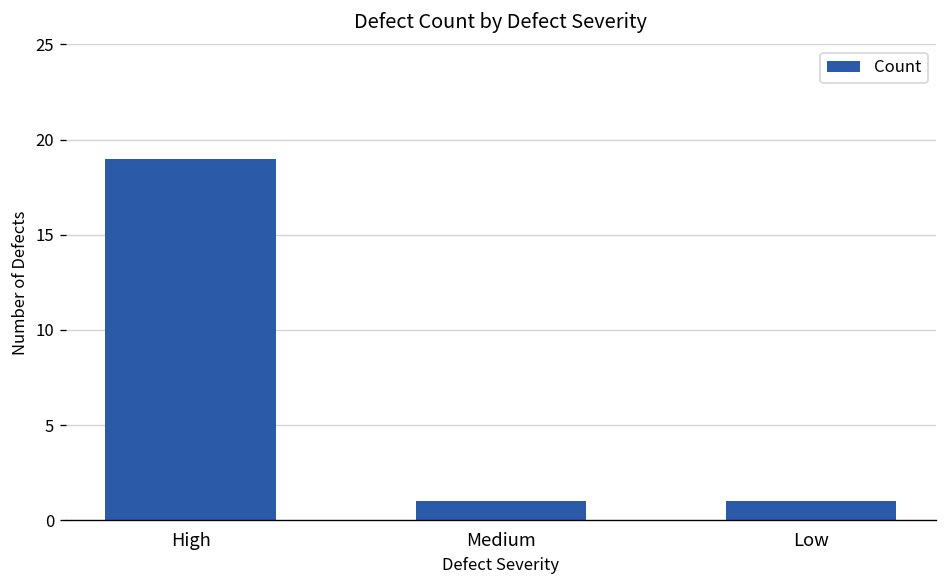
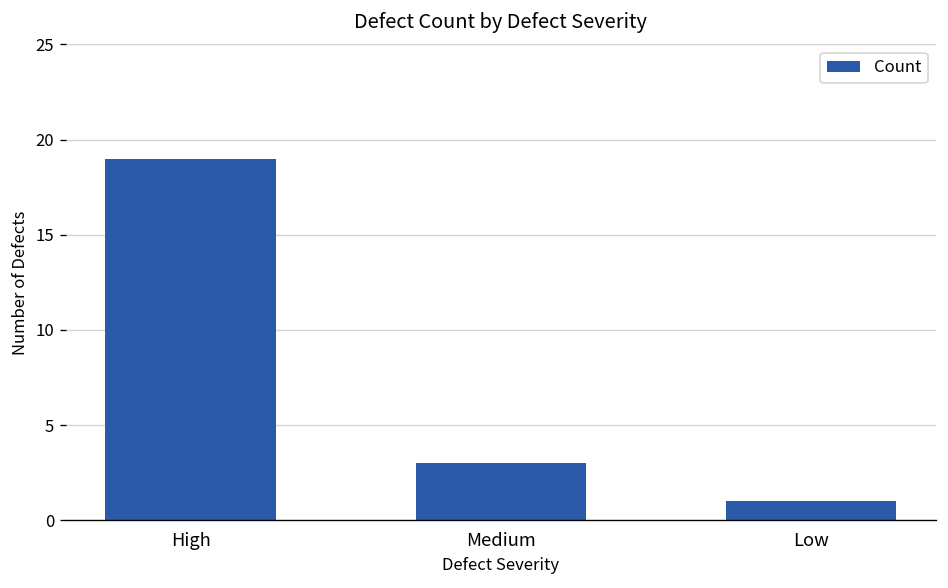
  {
    "High": 19,
-   "Medium": 1,
+   "Medium": 3,
    "Low": 1
  }
